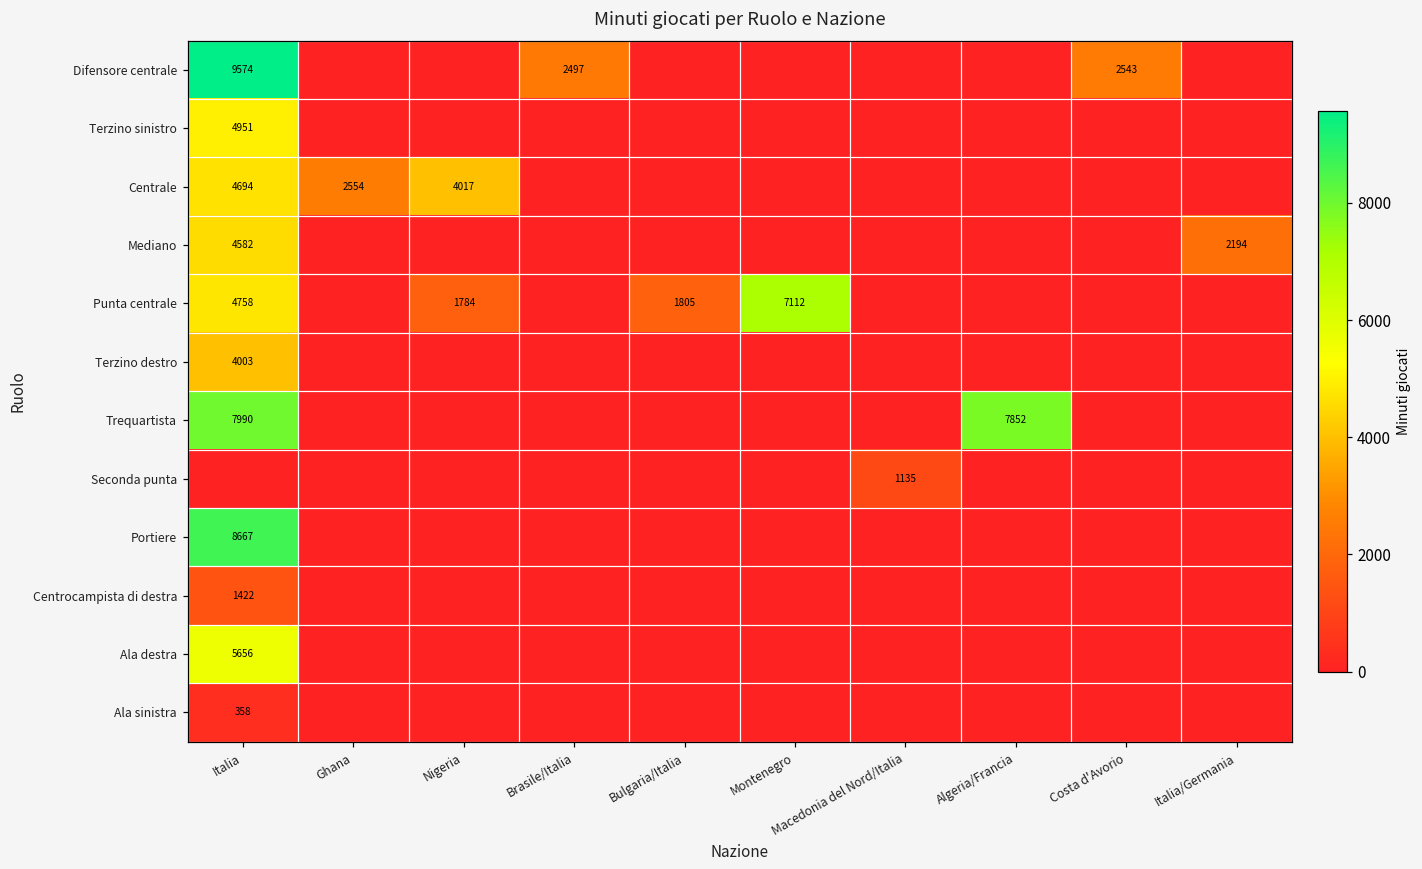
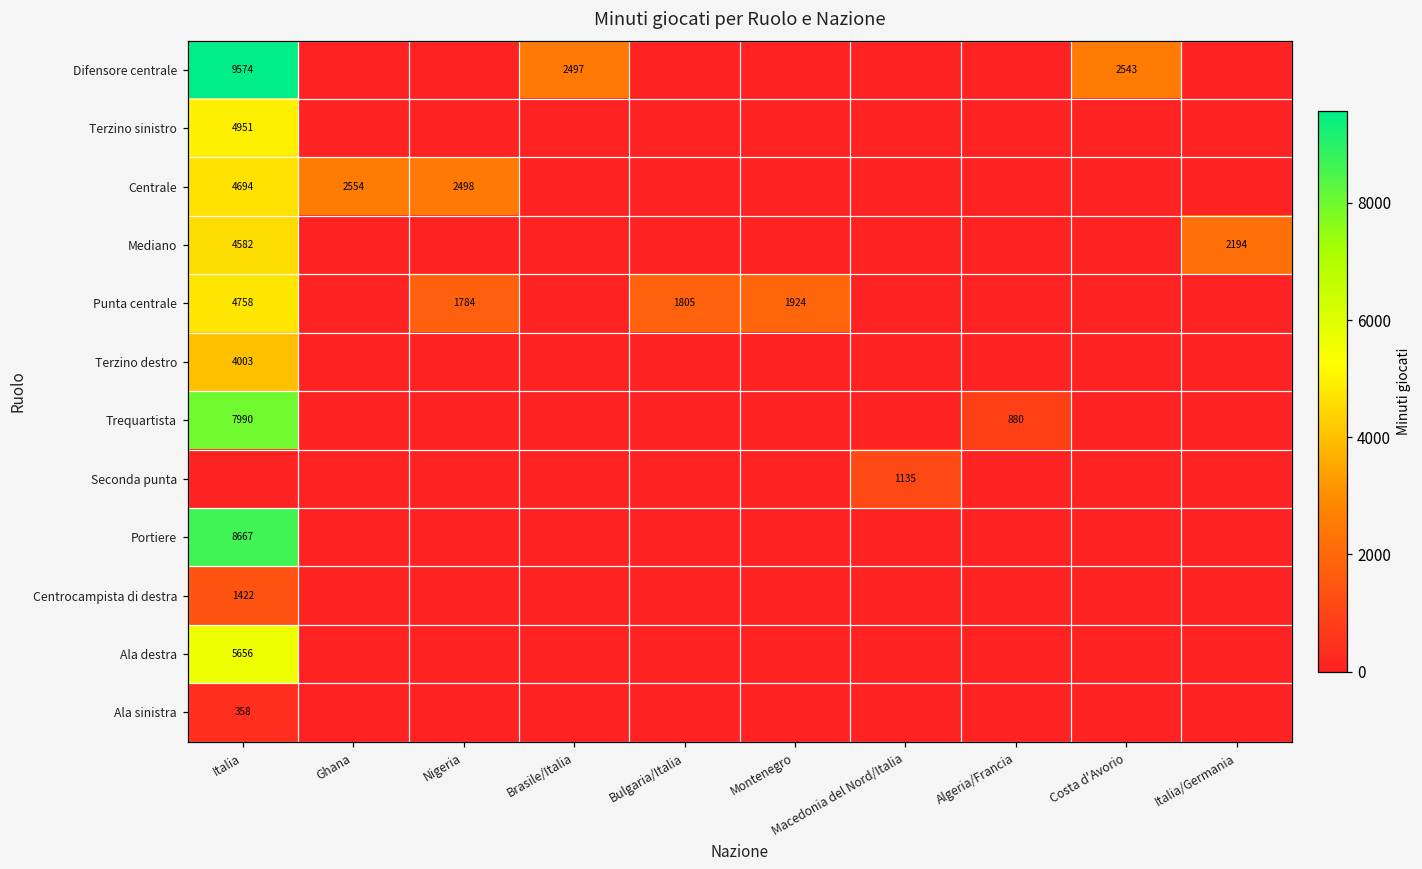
  {
    "Difensore centrale": {
      "Italia": 9574,
      "Brasile/Italia": 2497,
      "Costa d'Avorio": 2543
    },
    "Terzino sinistro": {
      "Italia": 4951
    },
    "Centrale": {
      "Italia": 4694,
      "Ghana": 2554,
-     "Nigeria": 4017
+     "Nigeria": 2498
    },
    "Mediano": {
      "Italia": 4582,
      "Italia/Germania": 2194
    },
    "Punta centrale": {
      "Italia": 4758,
      "Nigeria": 1784,
      "Bulgaria/Italia": 1805,
-     "Montenegro": 7112
+     "Montenegro": 1924
    },
    "Terzino destro": {
      "Italia": 4003
    },
    "Trequartista": {
      "Italia": 7990,
-     "Algeria/Francia": 7852
+     "Algeria/Francia": 880
    },
    "Seconda punta": {
      "Macedonia del Nord/Italia": 1135
    },
    "Portiere": {
      "Italia": 8667
    },
    "Centrocampista di destra": {
      "Italia": 1422
    },
    "Ala destra": {
      "Italia": 5656
    },
    "Ala sinistra": {
      "Italia": 358
    }
  }
